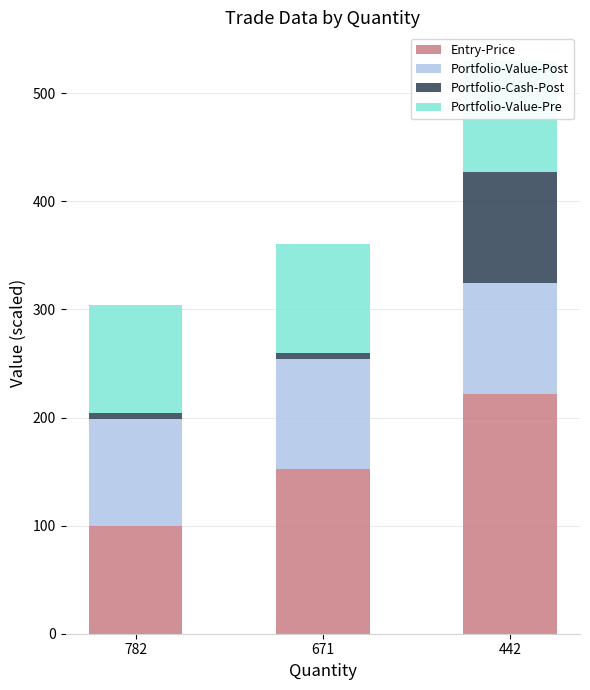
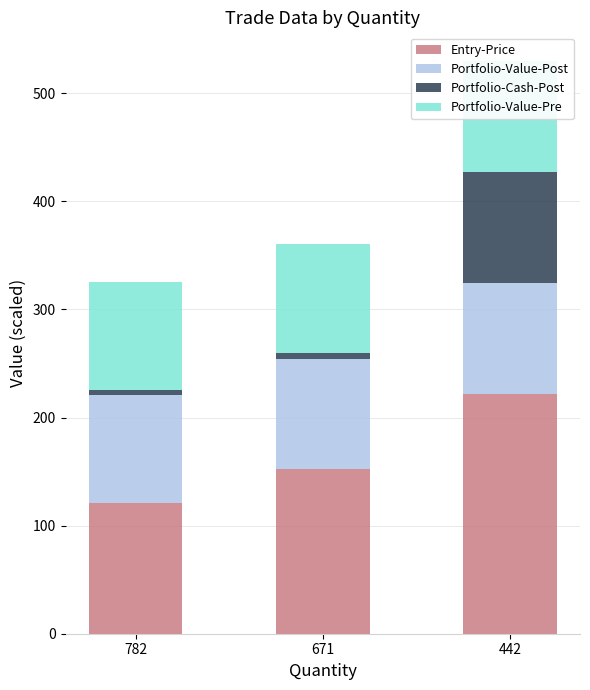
  {
    "Entry-Price": {
-     "782": 99,
+     "782": 121,
      "671": 152,
      "442": 221
    },
    "Portfolio-Value-Post": {
      "782": 99,
      "671": 102,
      "442": 103
    },
    "Portfolio-Cash-Post": {
      "782": 5,
      "671": 5,
      "442": 103
    },
    "Portfolio-Value-Pre": {
      "782": 100,
      "671": 101
    }
  }
